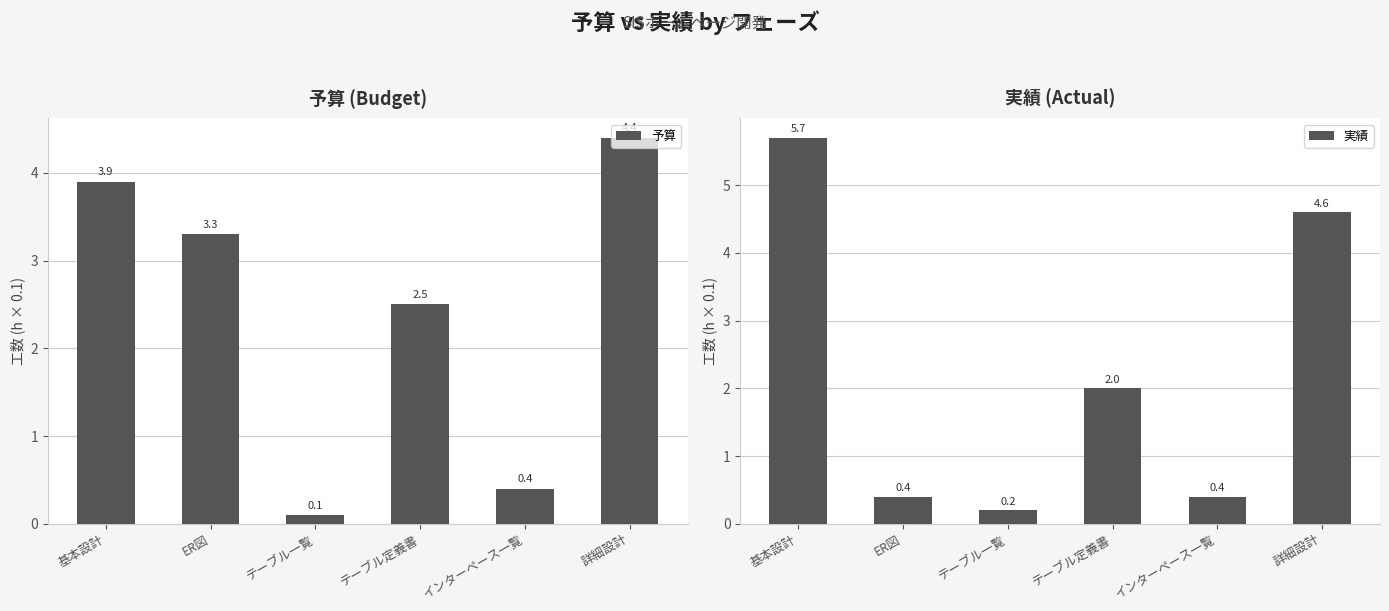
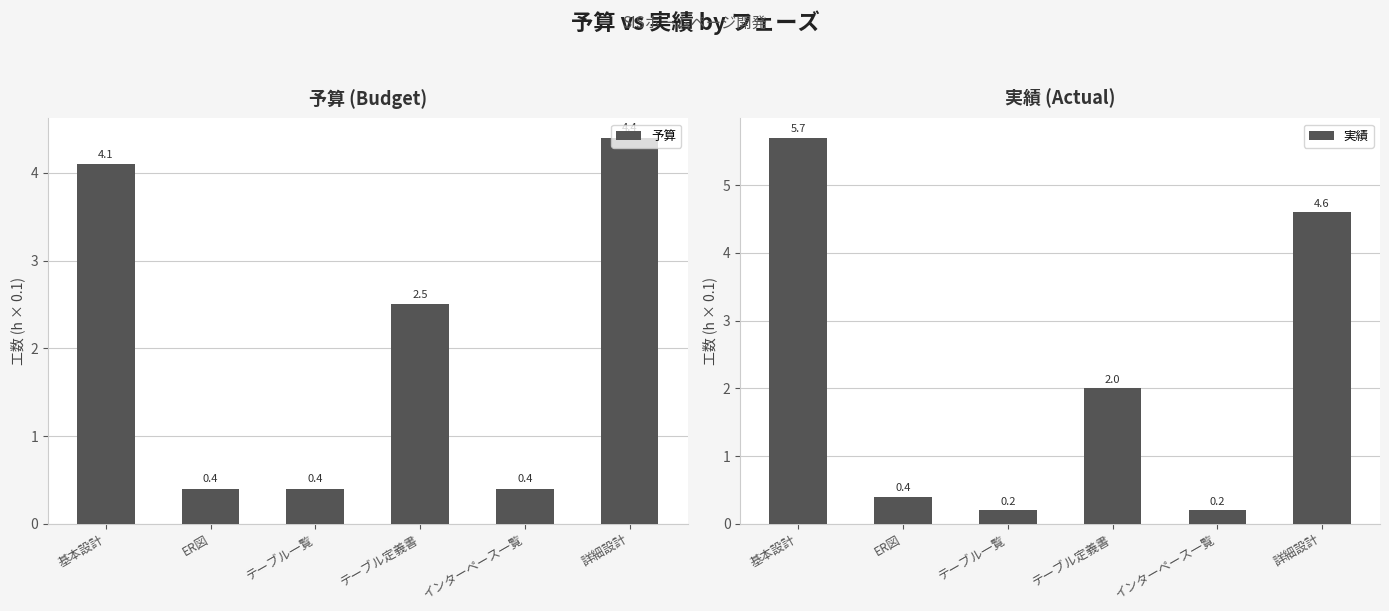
  {
    "予算 (Budget)": {
-     "基本設計": 3.9,
-     "ER図": 3.3,
-     "テーブル一覧": 0.1,
+     "基本設計": 4.1,
+     "ER図": 0.4,
+     "テーブル一覧": 0.4,
      "テーブル定義書": 2.5,
      "インターペース一覧": 0.4
    },
    "実績 (Actual)": {
      "基本設計": 5.7,
      "ER図": 0.4,
      "テーブル一覧": 0.2,
      "テーブル定義書": 2.0,
-     "インターペース一覧": 0.4,
+     "インターペース一覧": 0.2,
      "詳細設計": 4.6
    }
  }
